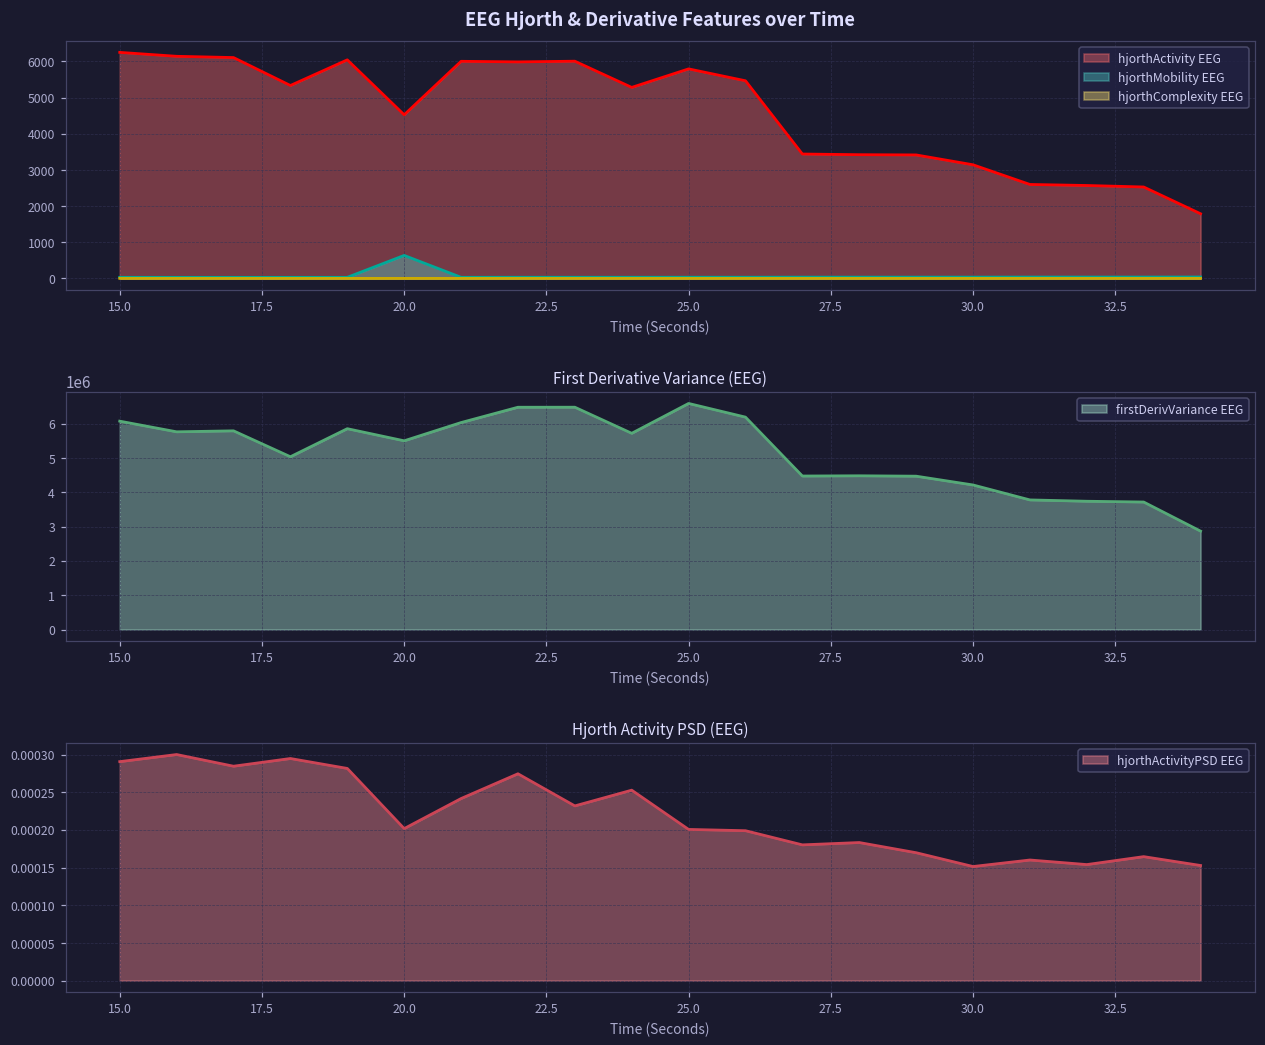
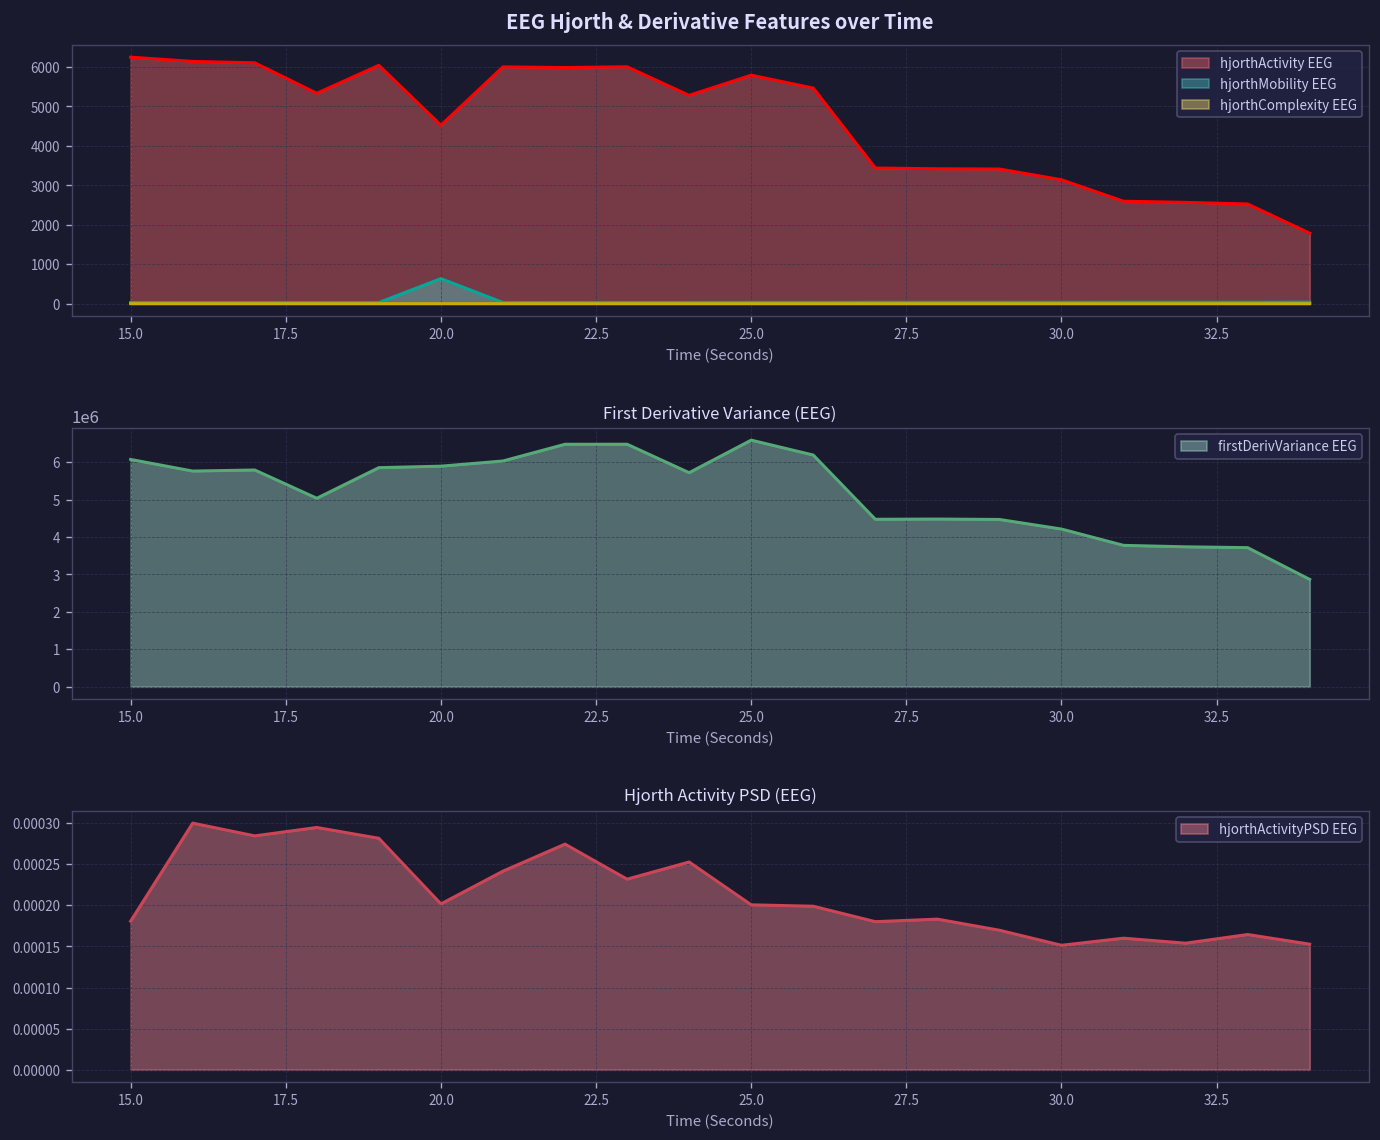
  {
    "EEG Hjorth & Derivative Features over Time": {
      "hjorthActivity EEG": {
        "15.0": 6200,
        "20.0": 4500,
        "25.0": 5800,
        "30.0": 3100
      },
      "hjorthMobility EEG": {
        "20.0": 600
      },
      "hjorthComplexity EEG": {
        "20.0": 0
      }
    },
    "First Derivative Variance (EEG)": {
      "15.0": 6100000,
-     "20.0": 5500000,
+     "20.0": 5900000,
      "25.0": 6600000,
      "30.0": 4200000
    },
    "Hjorth Activity PSD (EEG)": {
-     "15.0": 0.00029,
+     "15.0": 0.00018,
      "20.0": 0.00020,
      "25.0": 0.00020,
      "30.0": 0.00015
    }
  }
